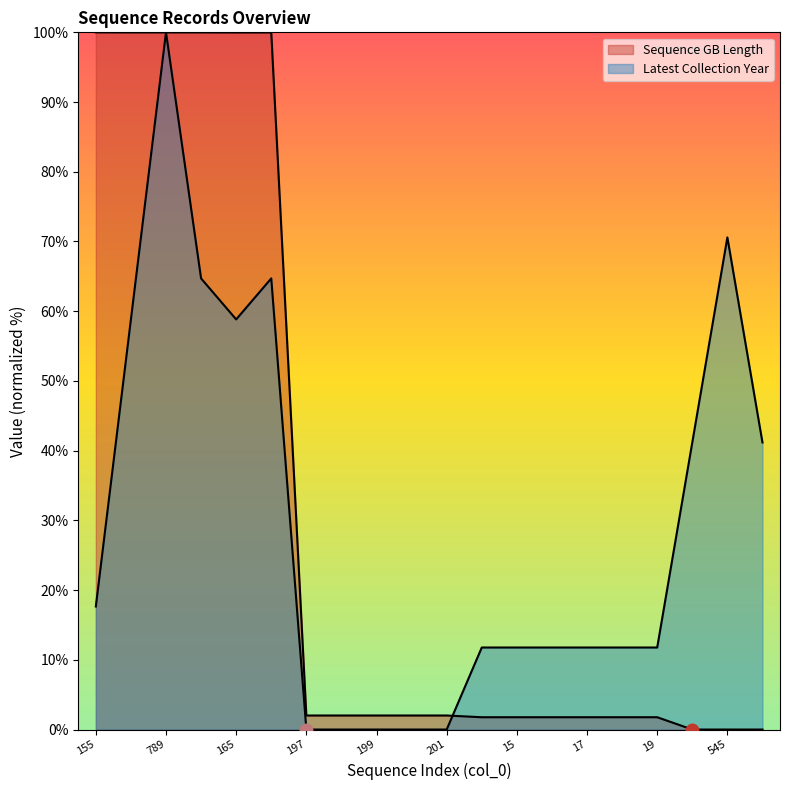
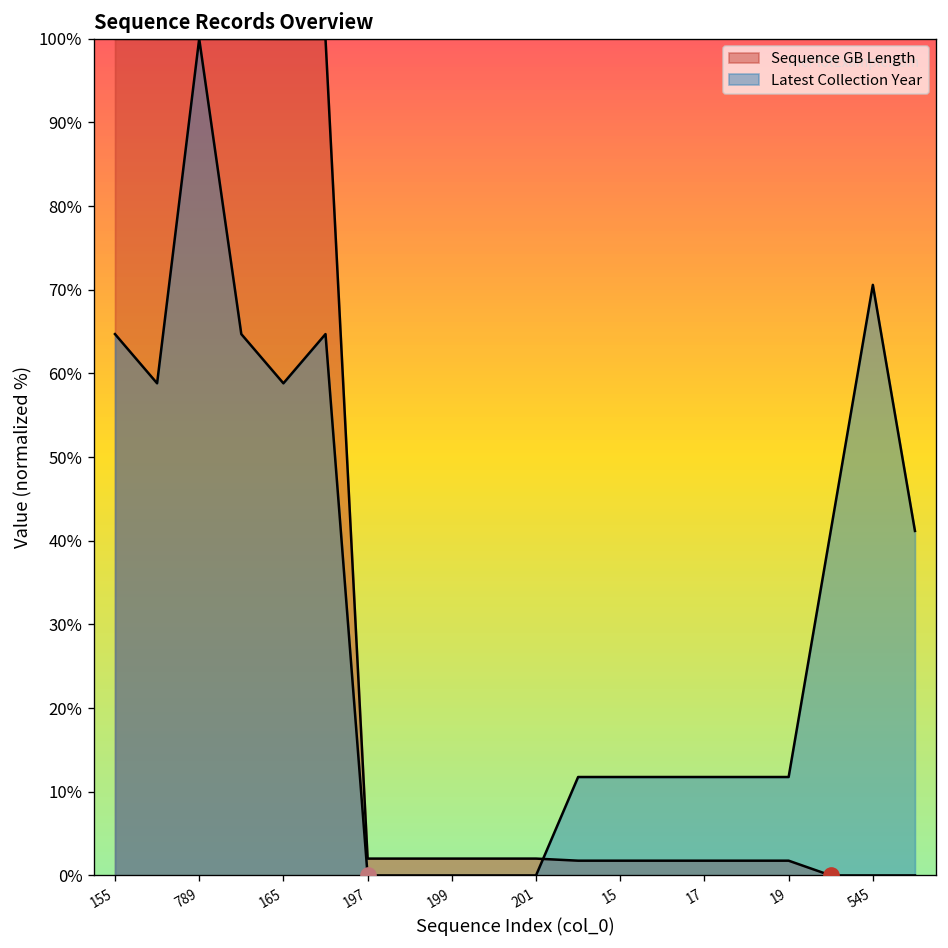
  {
    "Latest Collection Year": {
-     "155": "18%",
+     "155": "65%",
      "165": "59%",
      "199": "0%",
      "201": "0%",
      "545": "71%"
    }
  }
